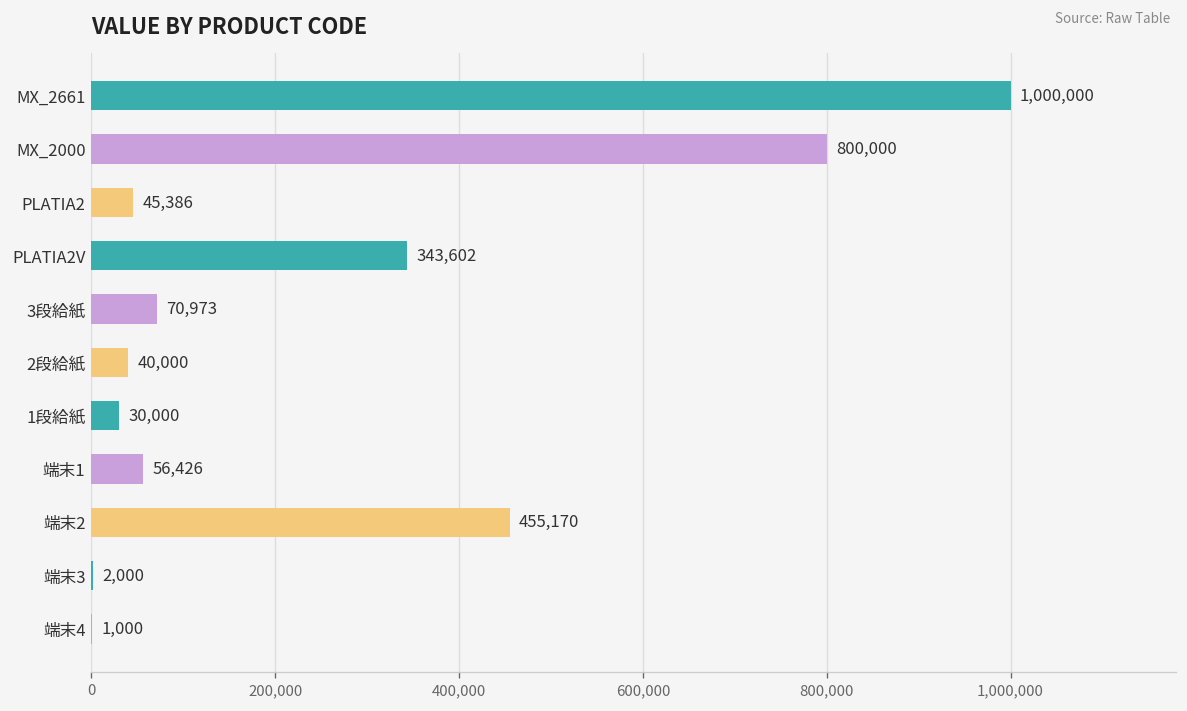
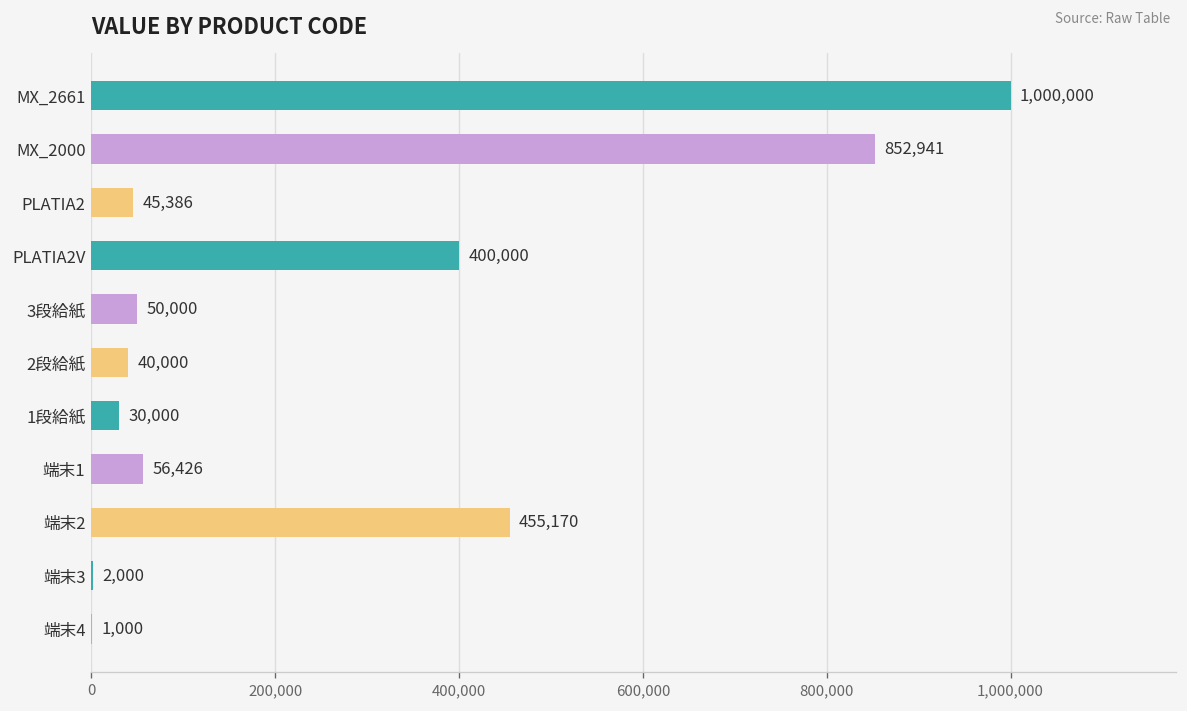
  {
    "MX_2661": "1,000,000",
-   "MX_2000": "800,000",
+   "MX_2000": "852,941",
    "PLATIA2": "45,386",
-   "PLATIA2V": "343,602",
-   "3段給紙": "70,973",
+   "PLATIA2V": "400,000",
+   "3段給紙": "50,000",
    "2段給紙": "40,000",
    "1段給紙": "30,000",
    "端末1": "56,426",
    "端末2": "455,170",
    "端末3": "2,000",
    "端末4": "1,000"
  }
